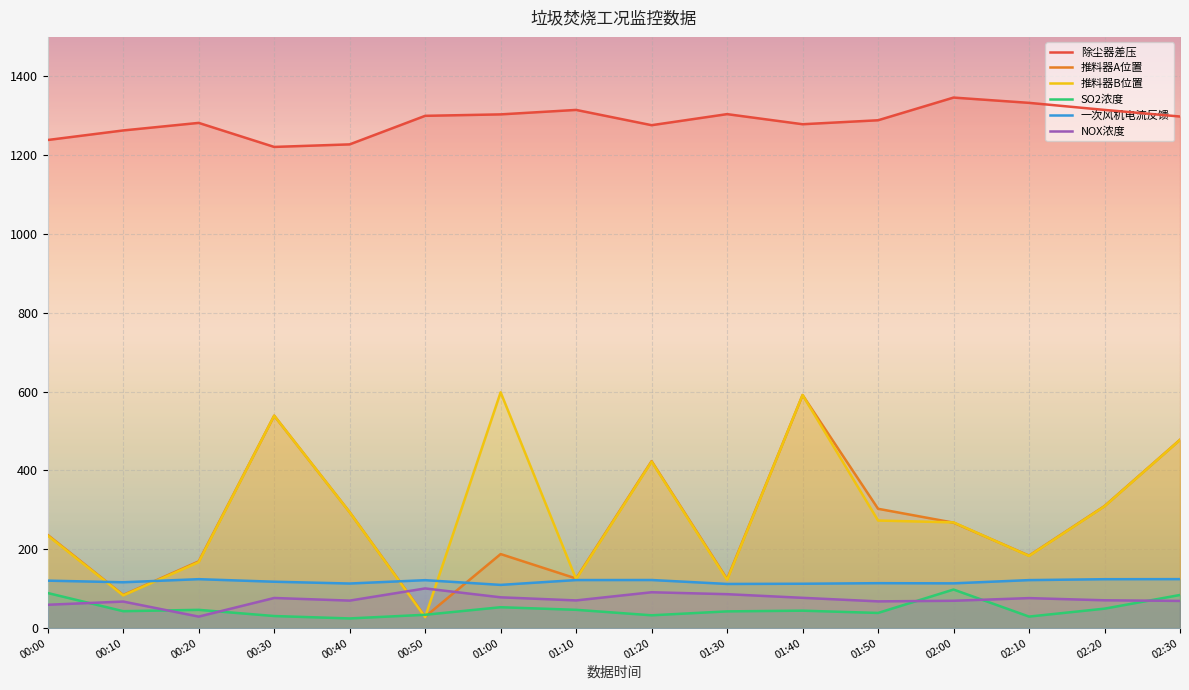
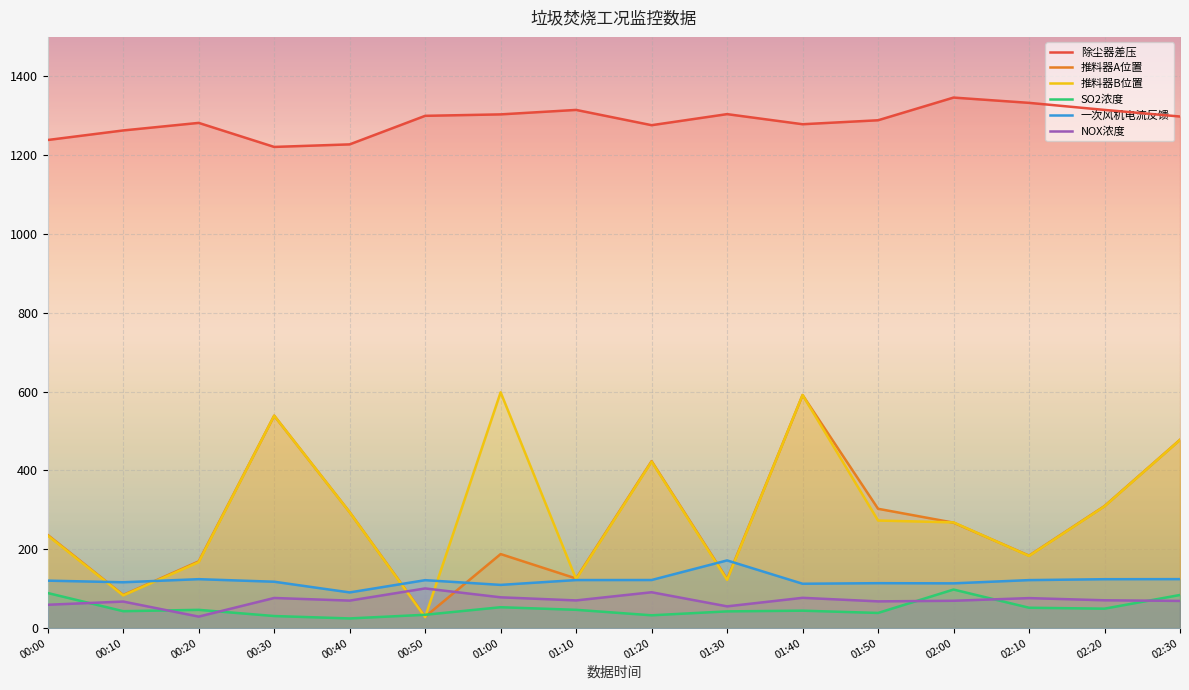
  {
    "推料器B位置": {
      "01:00": 600,
      "01:50": 270
    },
    "SO2浓度": {
      "00:00": 90,
      "00:10": 40,
      "00:20": 50,
      "00:30": 30,
      "00:40": 20,
      "01:00": 50,
      "01:10": 50,
      "01:20": 30,
      "01:30": 40,
      "01:40": 40,
      "01:50": 40,
      "02:00": 100,
-     "02:10": 30,
+     "02:10": 50,
      "02:20": 50,
      "02:30": 80
    },
    "一次风机电流反馈": {
      "00:00": 120,
      "00:10": 120,
      "00:20": 120,
      "00:30": 120,
-     "00:40": 110,
+     "00:40": 90,
      "00:50": 120,
      "01:00": 110,
      "01:20": 120,
-     "01:30": 110,
+     "01:30": 170,
      "01:40": 110,
      "01:50": 110,
      "02:00": 110,
      "02:10": 120,
      "02:20": 120,
      "02:30": 120
    },
    "NOX浓度": {
      "00:00": 60,
      "00:10": 70,
      "00:20": 30,
      "00:30": 80,
      "00:40": 70,
      "00:50": 100,
      "01:00": 80,
      "01:10": 70,
      "01:20": 90,
-     "01:30": 90,
+     "01:30": 60,
      "01:40": 80,
      "01:50": 70,
      "02:00": 70,
      "02:10": 80,
      "02:20": 70,
      "02:30": 70
    }
  }
